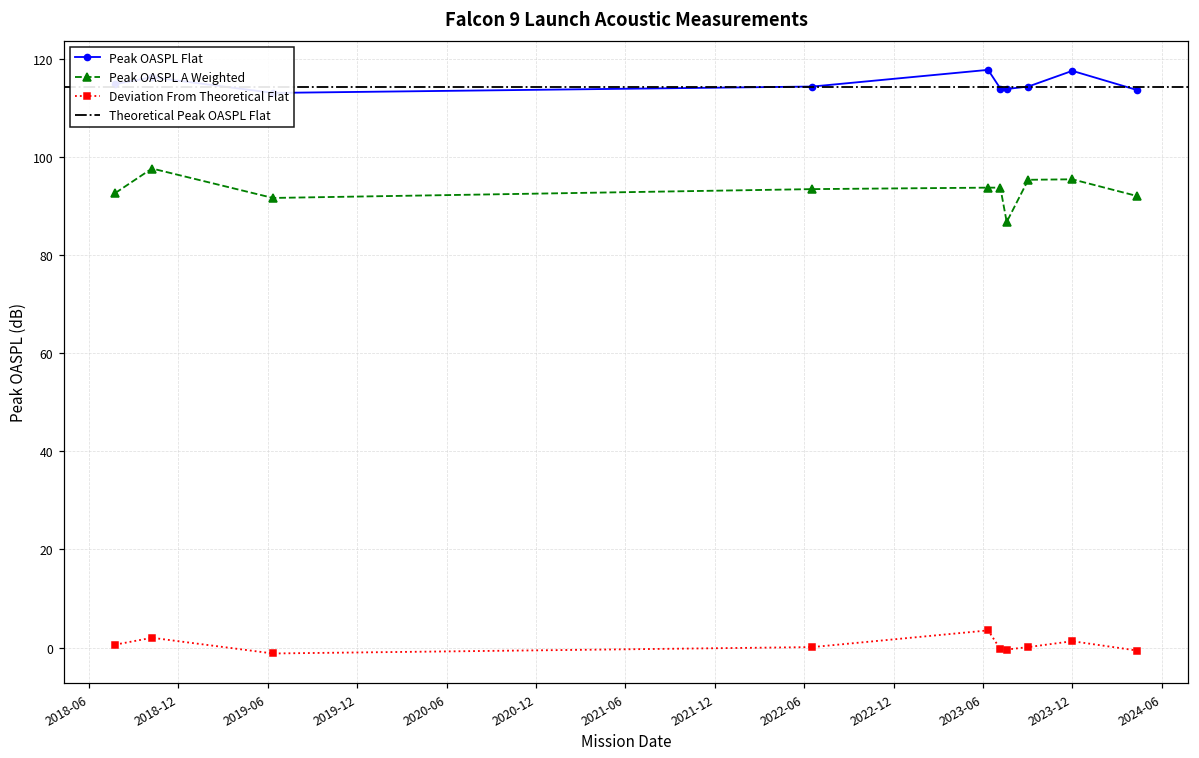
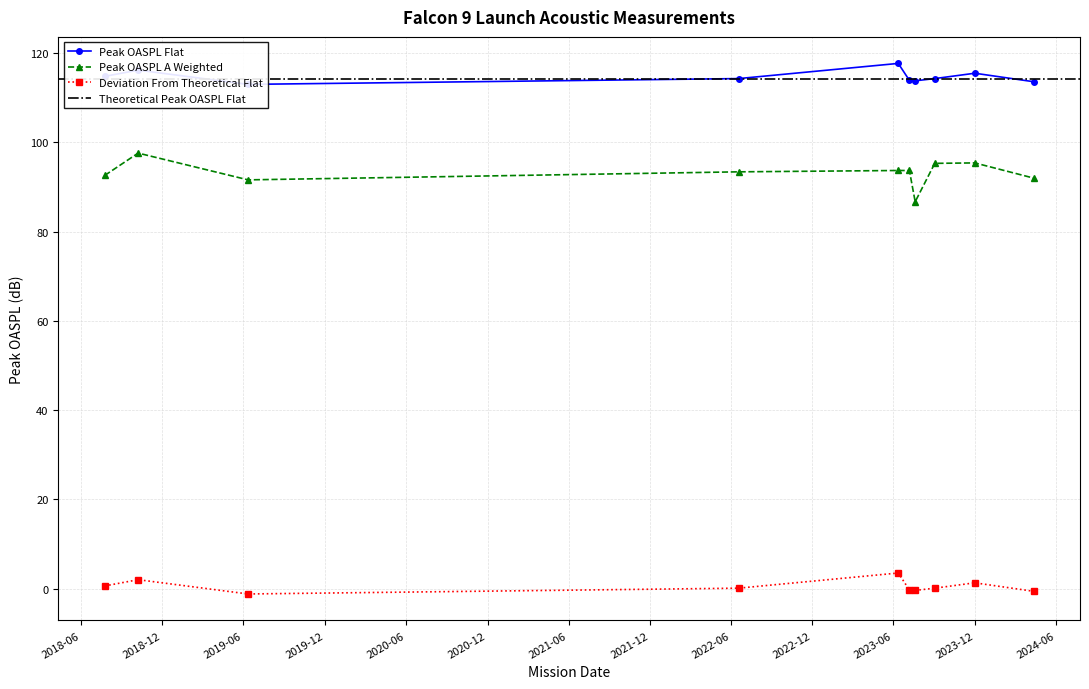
  {
    "Peak OASPL Flat": {
-     "2023-12": 118
+     "2023-12": 116
    },
    "Peak OASPL A Weighted": {
      "2023-12": 95
    },
    "Deviation From Theoretical Flat": {
      "2023-12": 1
    }
  }
